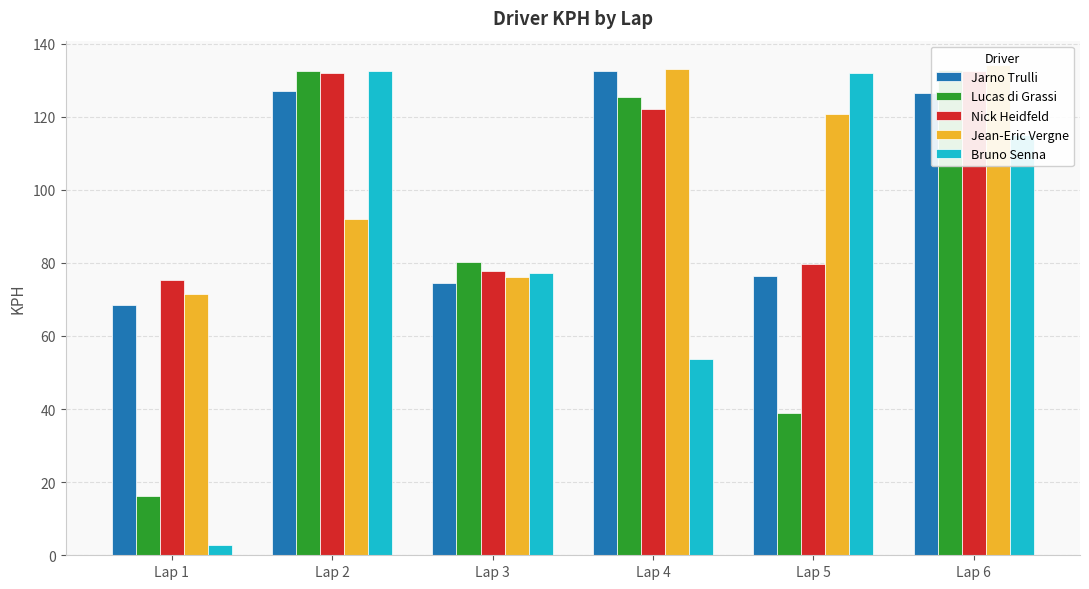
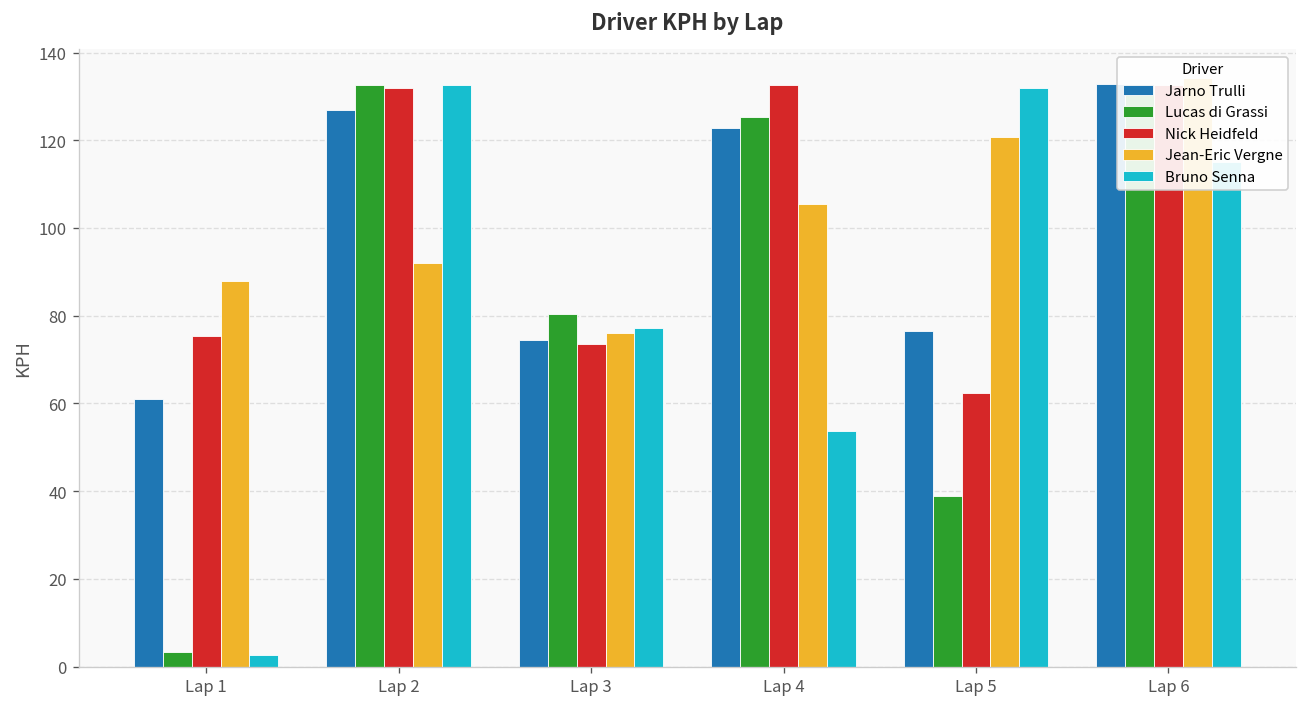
  {
    "Jarno Trulli": {
-     "Lap 1": 69,
+     "Lap 1": 61,
      "Lap 2": 127,
      "Lap 3": 75,
-     "Lap 4": 133,
+     "Lap 4": 123,
      "Lap 5": 77,
-     "Lap 6": 126
+     "Lap 6": 133
    },
    "Lucas di Grassi": {
-     "Lap 1": 16,
+     "Lap 1": 3,
      "Lap 2": 133,
      "Lap 3": 80,
      "Lap 4": 125,
      "Lap 5": 39
    },
    "Nick Heidfeld": {
      "Lap 1": 75,
      "Lap 2": 132,
-     "Lap 3": 78,
-     "Lap 4": 122,
-     "Lap 5": 80
+     "Lap 3": 74,
+     "Lap 4": 133,
+     "Lap 5": 62
    },
    "Jean-Eric Vergne": {
-     "Lap 1": 72,
+     "Lap 1": 88,
      "Lap 2": 92,
      "Lap 3": 76,
-     "Lap 4": 133,
+     "Lap 4": 105,
      "Lap 5": 121
    },
    "Bruno Senna": {
      "Lap 1": 3,
      "Lap 2": 133,
      "Lap 3": 77,
      "Lap 4": 54,
      "Lap 5": 132
    }
  }
